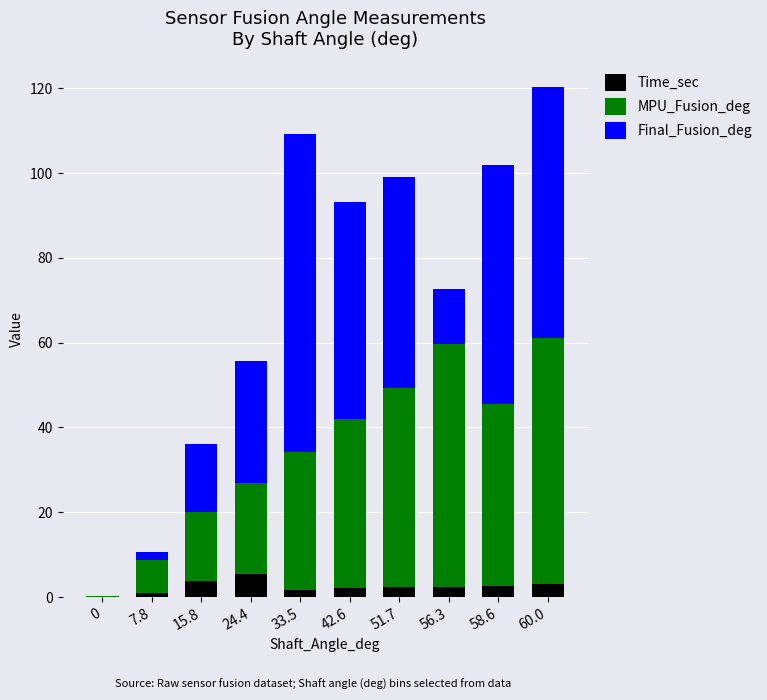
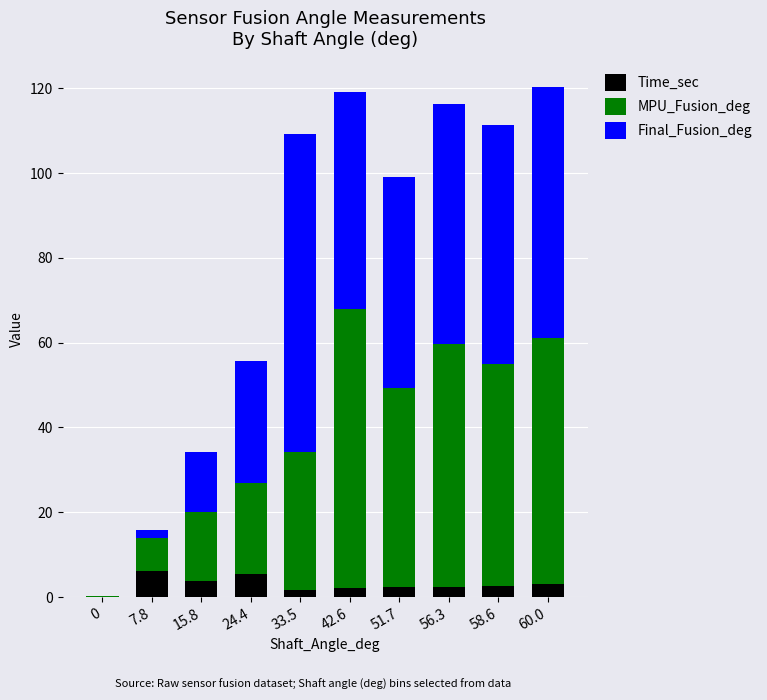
  {
    "Time_sec": {
-     "7.8": 1,
+     "7.8": 6,
      "15.8": 4,
      "24.4": 5,
      "33.5": 2,
      "42.6": 2,
      "51.7": 2,
      "56.3": 2,
      "58.6": 3,
      "60.0": 3
    },
    "MPU_Fusion_deg": {
      "7.8": 8,
      "15.8": 16,
      "24.4": 22,
      "33.5": 33,
-     "42.6": 40,
+     "42.6": 66,
      "51.7": 47,
      "56.3": 57,
-     "58.6": 43,
+     "58.6": 53,
      "60.0": 58
    },
    "Final_Fusion_deg": {
      "0": 0,
      "7.8": 2,
-     "15.8": 16,
+     "15.8": 14,
      "24.4": 29,
      "33.5": 75,
      "42.6": 51,
      "51.7": 50,
-     "56.3": 13,
+     "56.3": 57,
      "58.6": 56,
      "60.0": 59
    }
  }
